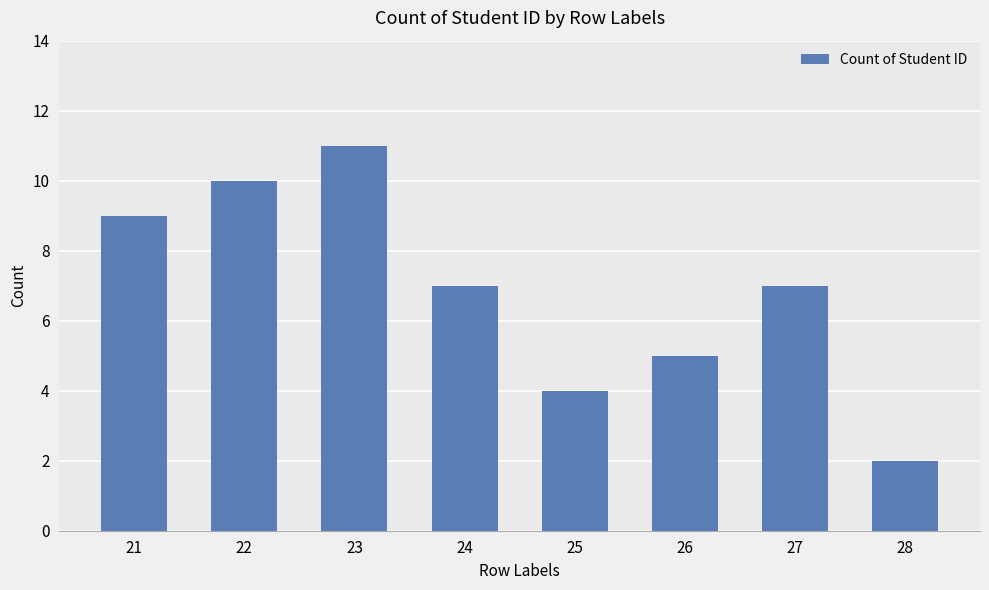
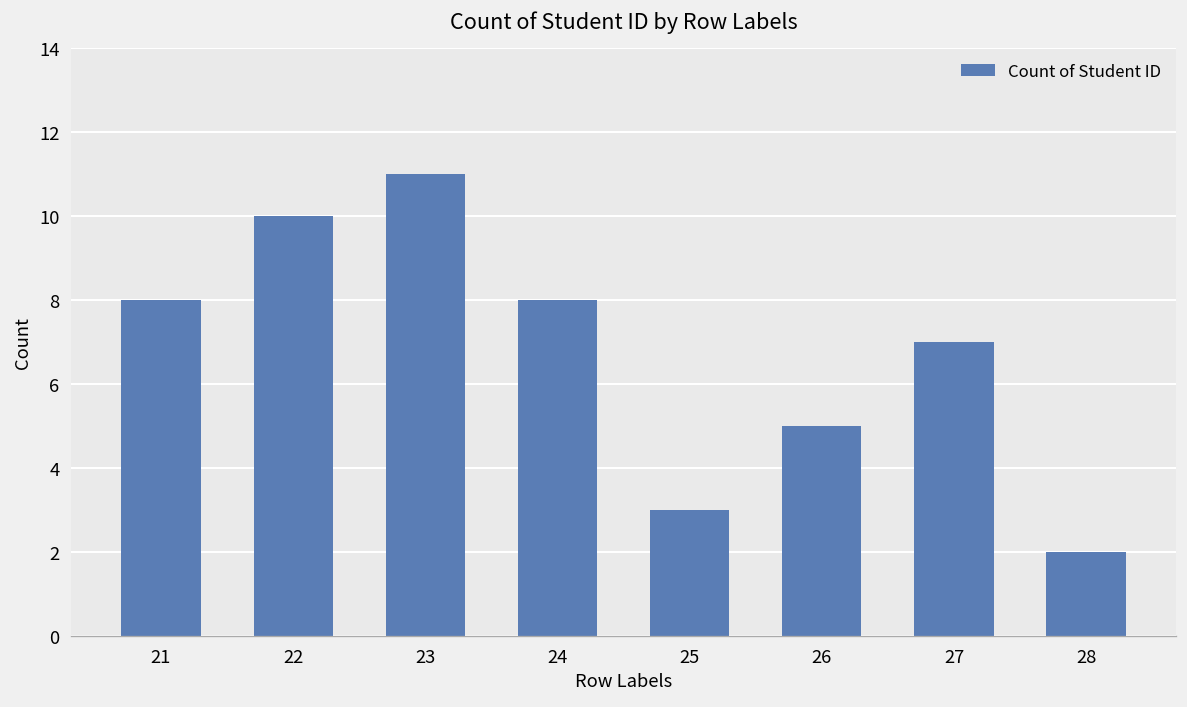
  {
-   "21": 9,
+   "21": 8,
    "22": 10,
    "23": 11,
-   "24": 7,
-   "25": 4,
+   "24": 8,
+   "25": 3,
    "26": 5,
    "27": 7,
    "28": 2
  }
